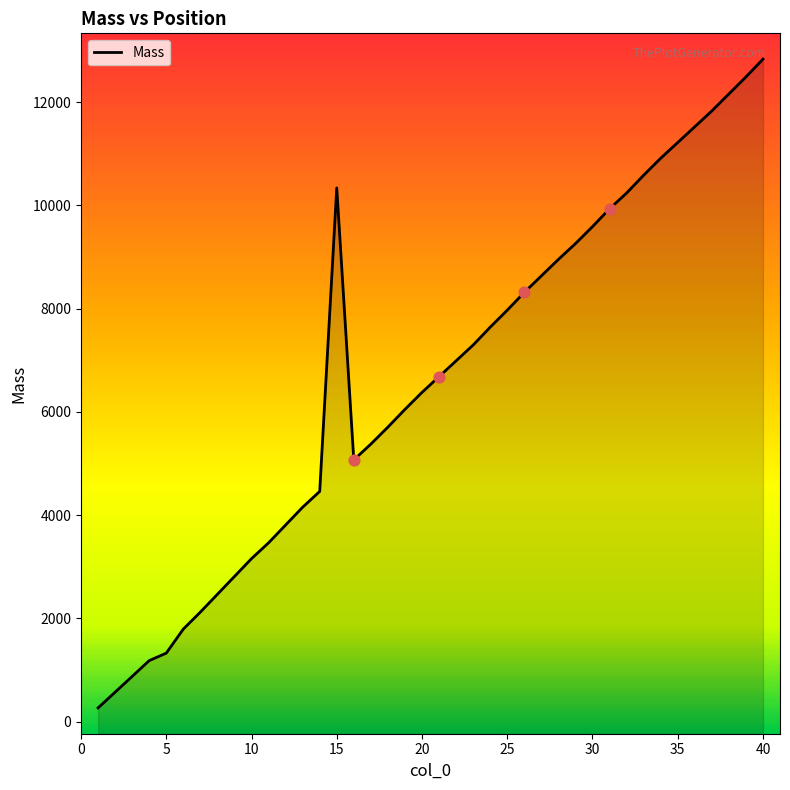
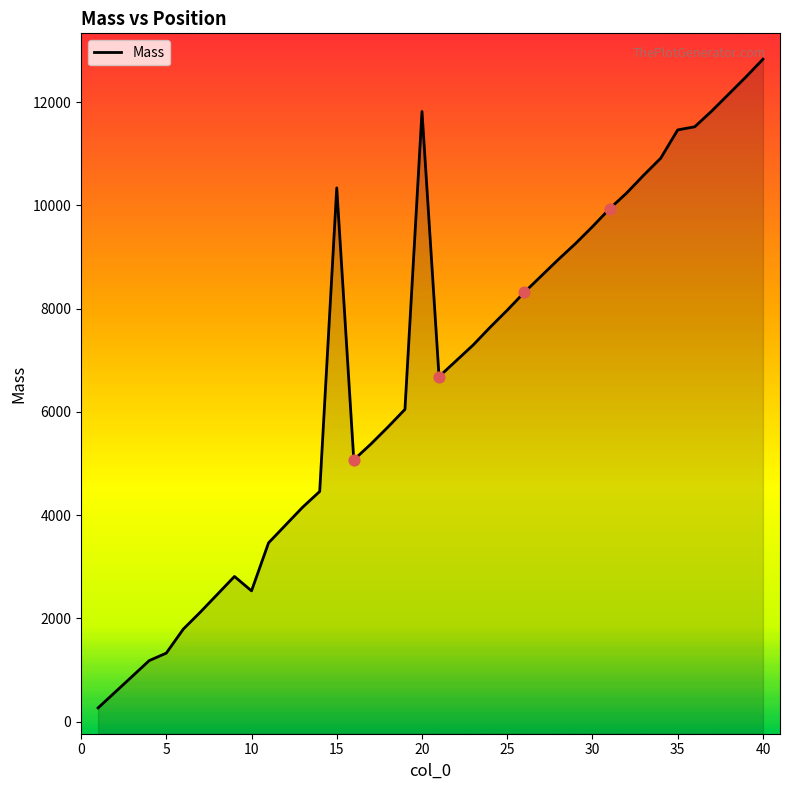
  {
    "Mass": {
      "5": 1300,
-     "10": 3200,
+     "10": 2500,
      "15": 10300,
-     "20": 6400,
+     "20": 11800,
      "25": 8000,
      "30": 9600,
-     "35": 11200,
+     "35": 11500,
      "40": 12800
    }
  }
